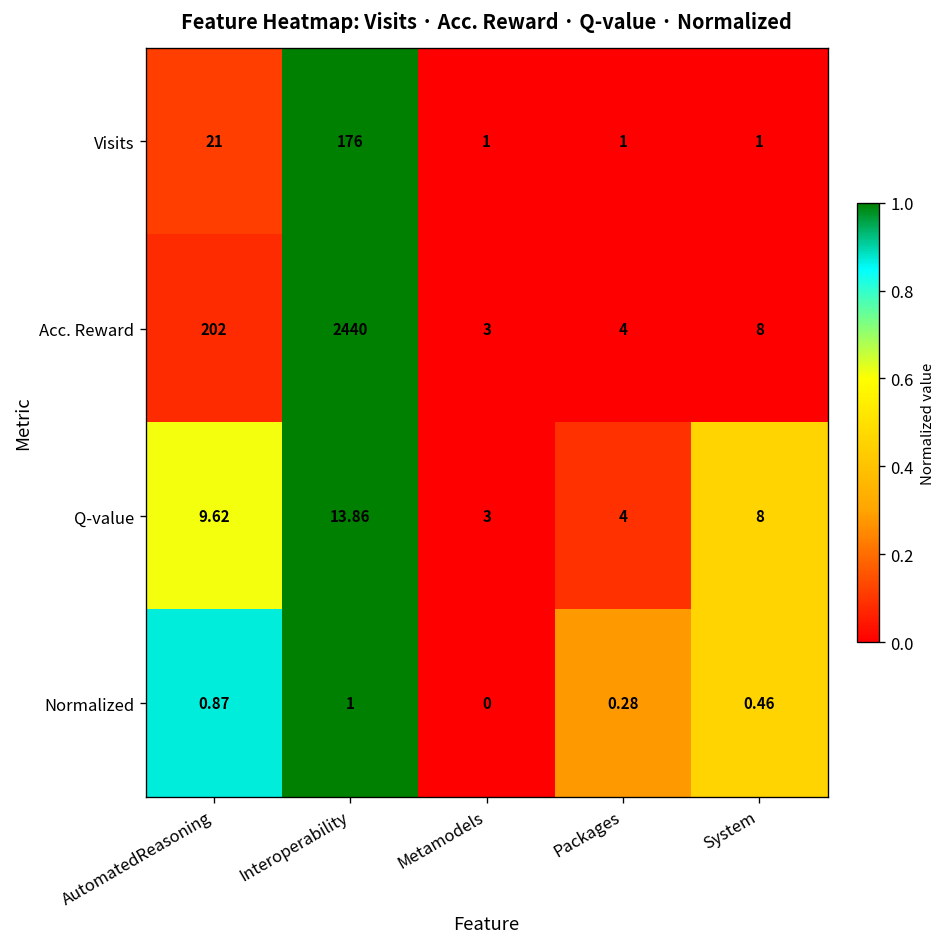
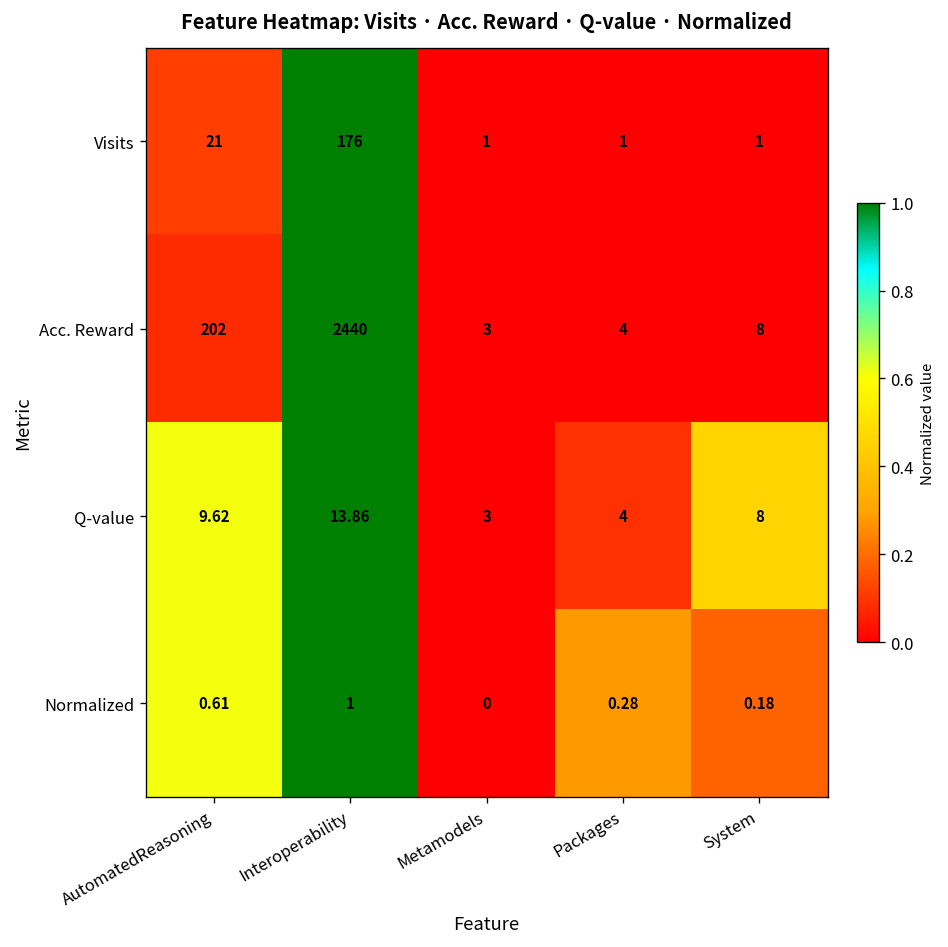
  {
    "Visits": {
      "AutomatedReasoning": 21,
      "Interoperability": 176,
      "Metamodels": 1,
      "Packages": 1,
      "System": 1
    },
    "Acc. Reward": {
      "AutomatedReasoning": 202,
      "Interoperability": 2440,
      "Metamodels": 3,
      "Packages": 4,
      "System": 8
    },
    "Q-value": {
      "AutomatedReasoning": 9.62,
      "Interoperability": 13.86,
      "Metamodels": 3,
      "Packages": 4,
      "System": 8
    },
    "Normalized": {
-     "AutomatedReasoning": 0.87,
+     "AutomatedReasoning": 0.61,
      "Interoperability": 1,
      "Metamodels": 0,
      "Packages": 0.28,
-     "System": 0.46
+     "System": 0.18
    }
  }
